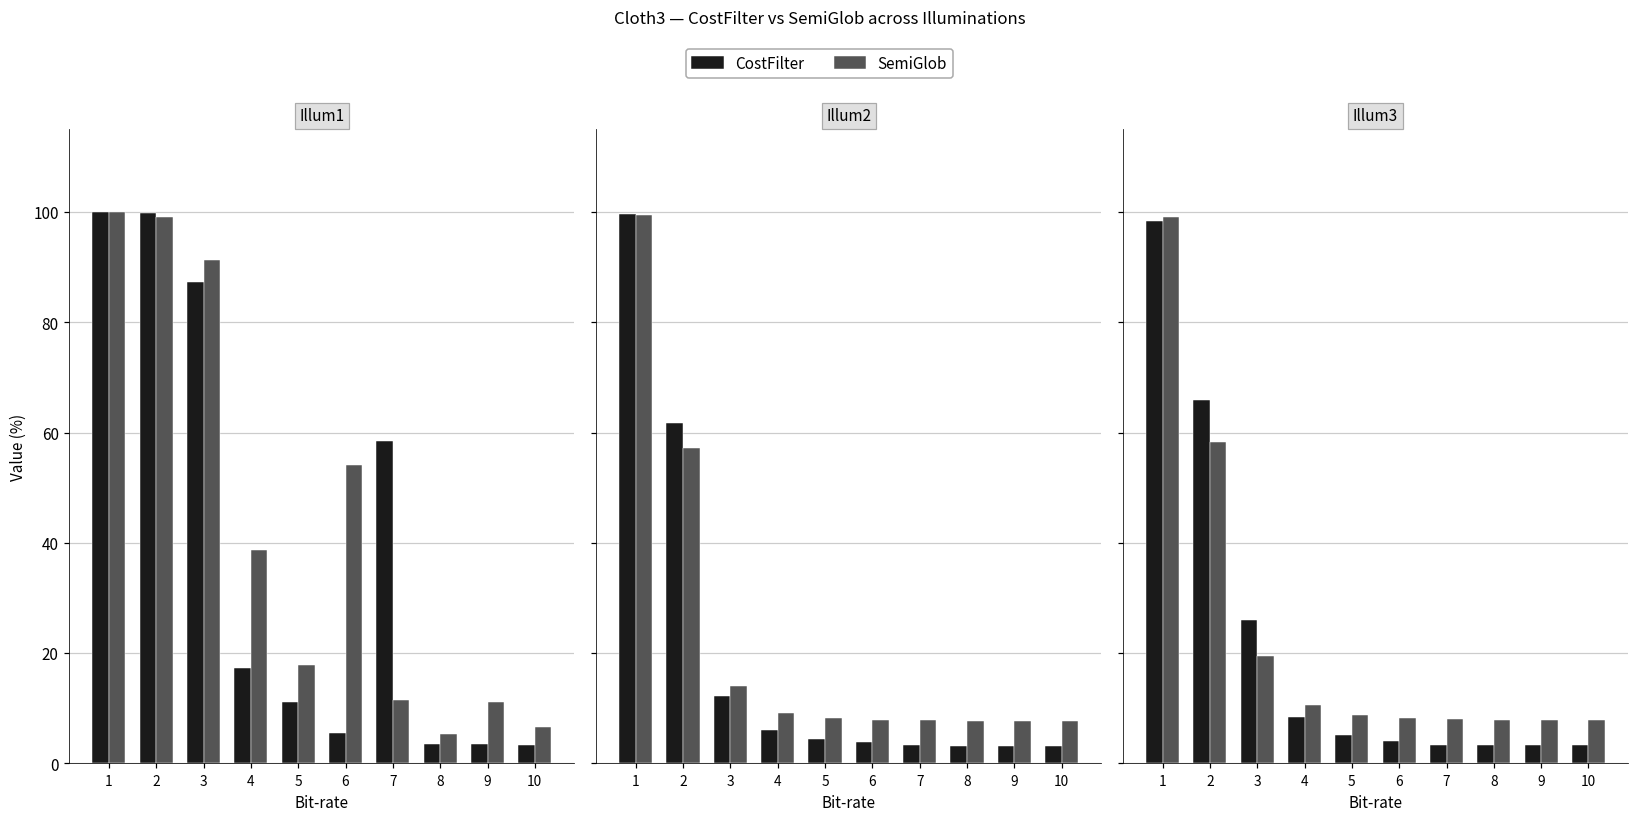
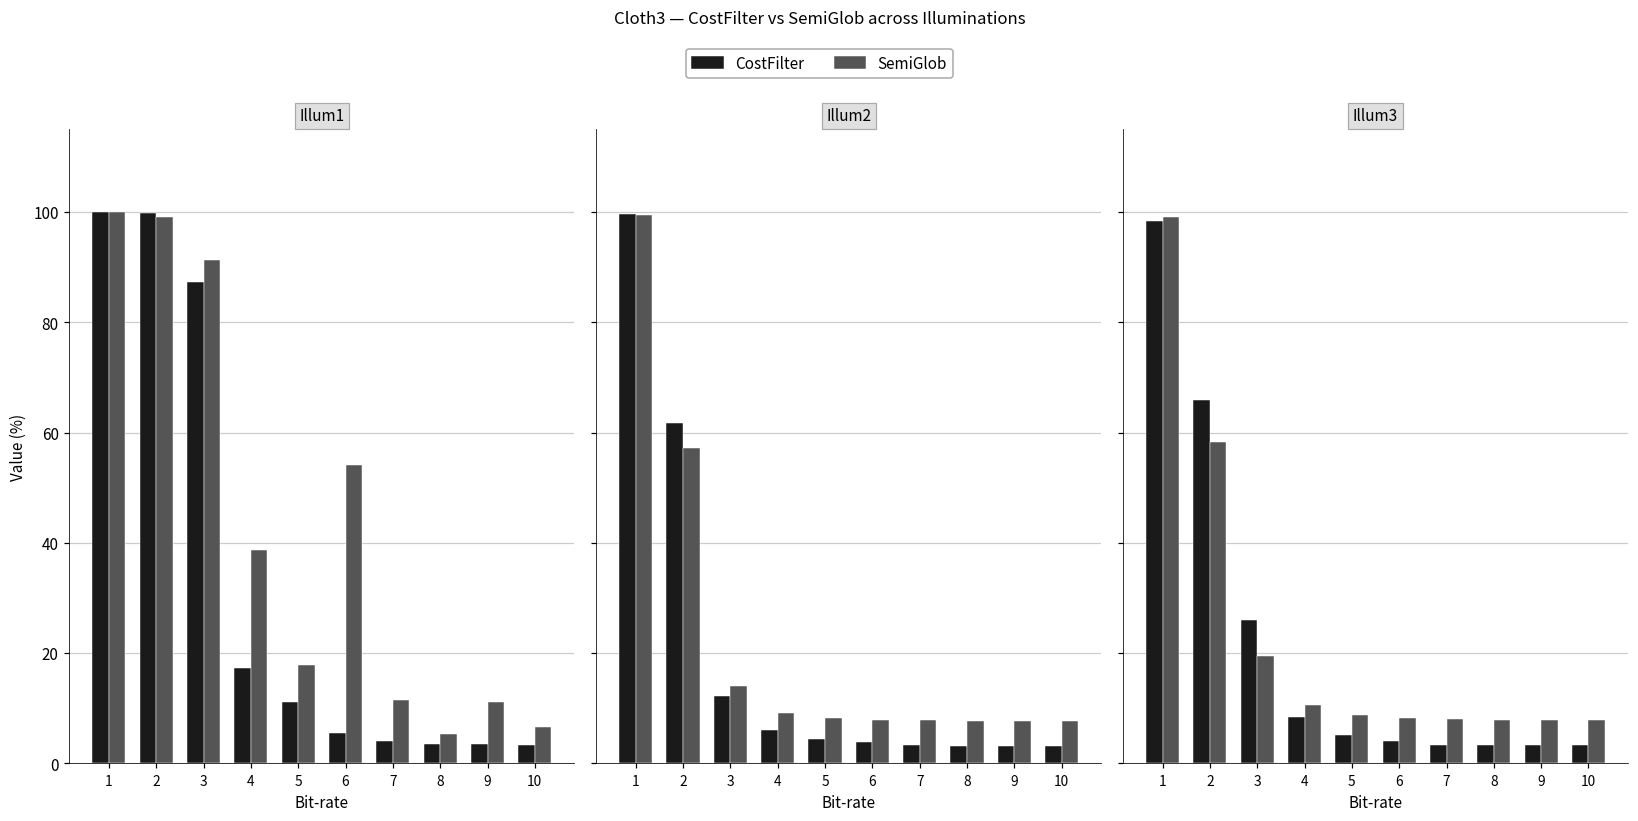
  {
    "Illum1": {
      "CostFilter": {
        "1": 100,
        "2": 100,
        "3": 87,
        "4": 17,
        "5": 11,
        "6": 6,
-       "7": 58,
+       "7": 4,
        "8": 4,
        "9": 3,
        "10": 3
      },
      "SemiGlob": {
        "1": 100,
        "2": 99,
        "3": 91,
        "4": 39,
        "5": 18,
        "6": 54,
        "7": 11,
        "8": 5,
        "9": 11,
        "10": 7
      }
    }
  }
